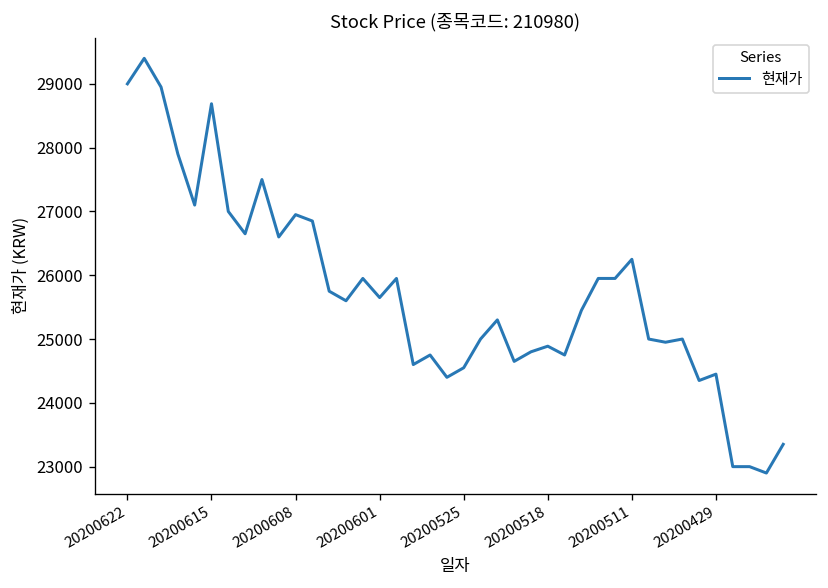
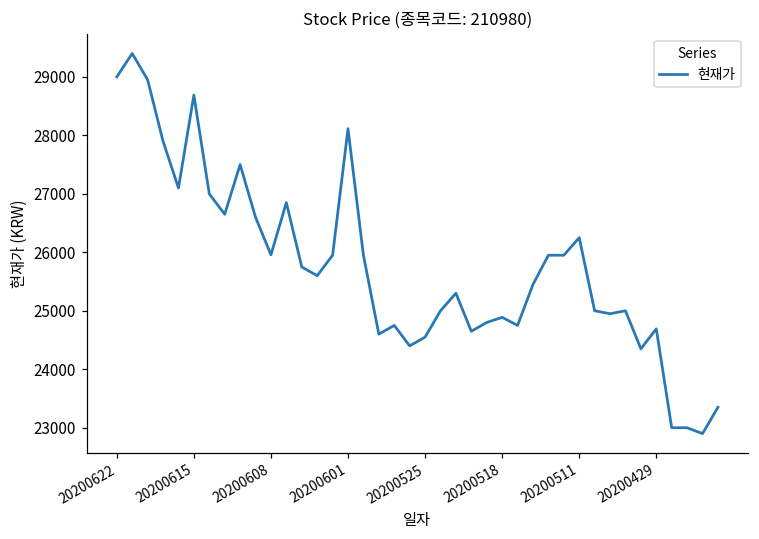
  {
    "20200622": 29000,
    "20200615": 28700,
-   "20200608": 27000,
-   "20200601": 25700,
+   "20200608": 26000,
+   "20200601": 28100,
    "20200525": 24600,
    "20200518": 24900,
    "20200511": 26300,
-   "20200429": 24500
+   "20200429": 24700
  }
